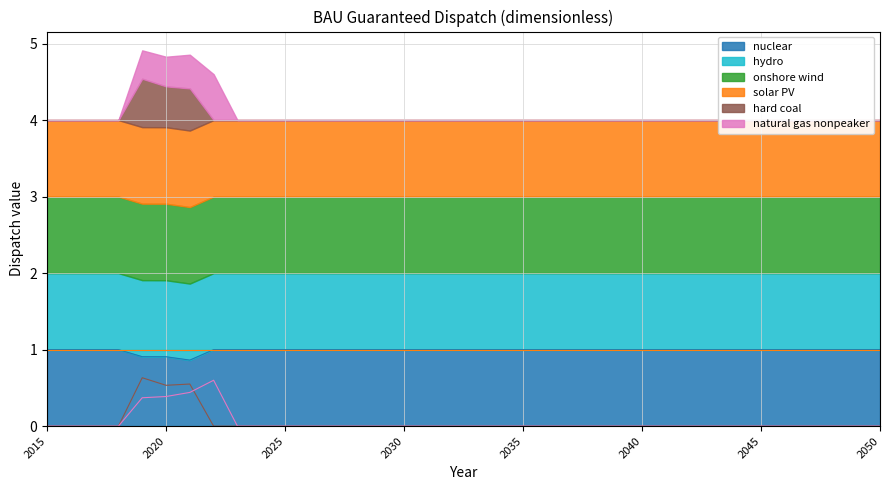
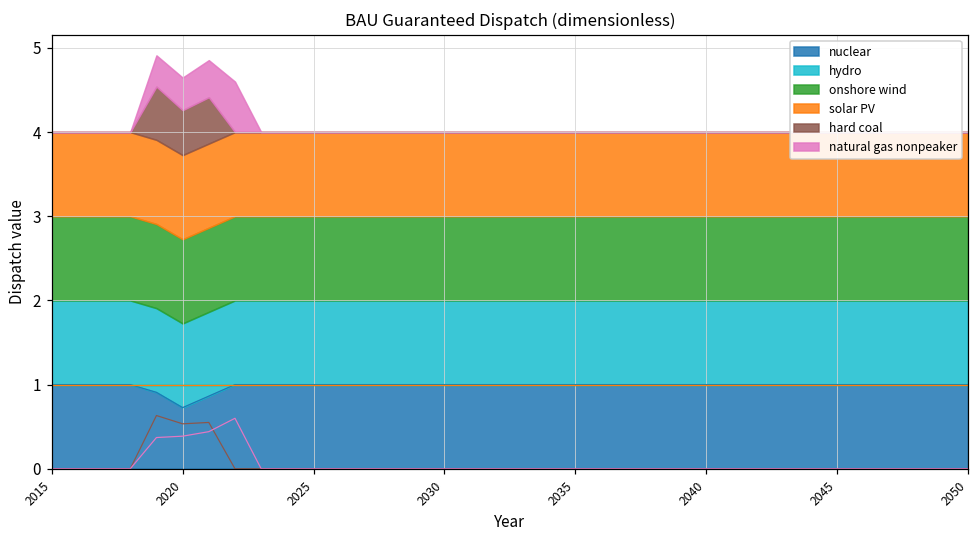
  {
    "nuclear": {
-     "2020": 0.9
+     "2020": 0.7
    },
    "onshore wind": {
      "2015": 1.0,
      "2020": 1.0,
      "2025": 1.0,
      "2030": 1.0,
      "2035": 1.0,
      "2040": 1.0,
      "2045": 1.0,
      "2050": 1.0
    },
    "solar PV": {
      "2020": 1.0
    }
  }
